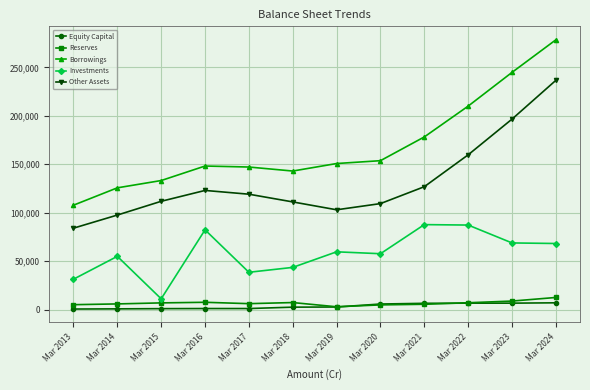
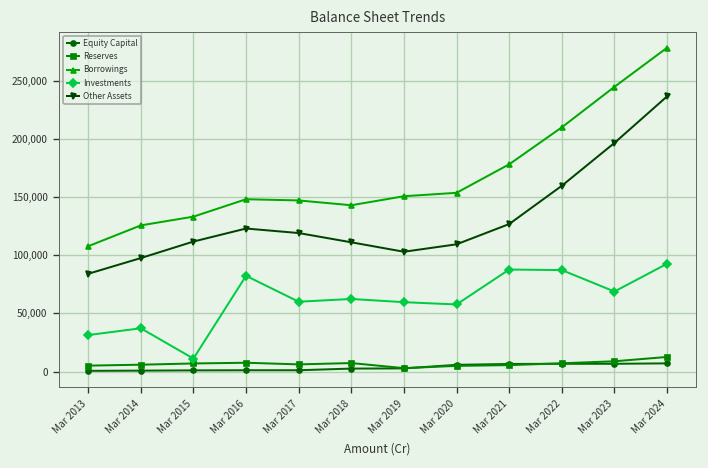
  {
    "Investments": {
      "Mar 2013": "30,000",
-     "Mar 2014": "60,000",
+     "Mar 2014": "40,000",
      "Mar 2015": "10,000",
      "Mar 2016": "80,000",
-     "Mar 2017": "40,000",
-     "Mar 2018": "40,000",
+     "Mar 2017": "60,000",
+     "Mar 2018": "60,000",
      "Mar 2019": "60,000",
      "Mar 2020": "60,000",
      "Mar 2021": "90,000",
      "Mar 2022": "90,000",
      "Mar 2023": "70,000",
-     "Mar 2024": "70,000"
+     "Mar 2024": "90,000"
    }
  }
